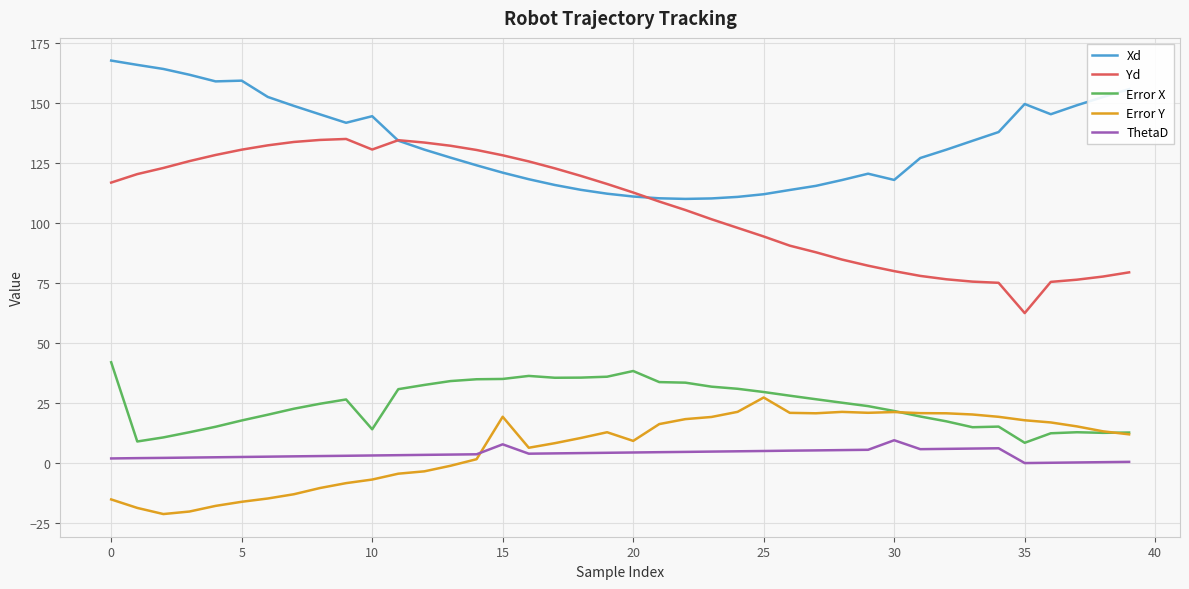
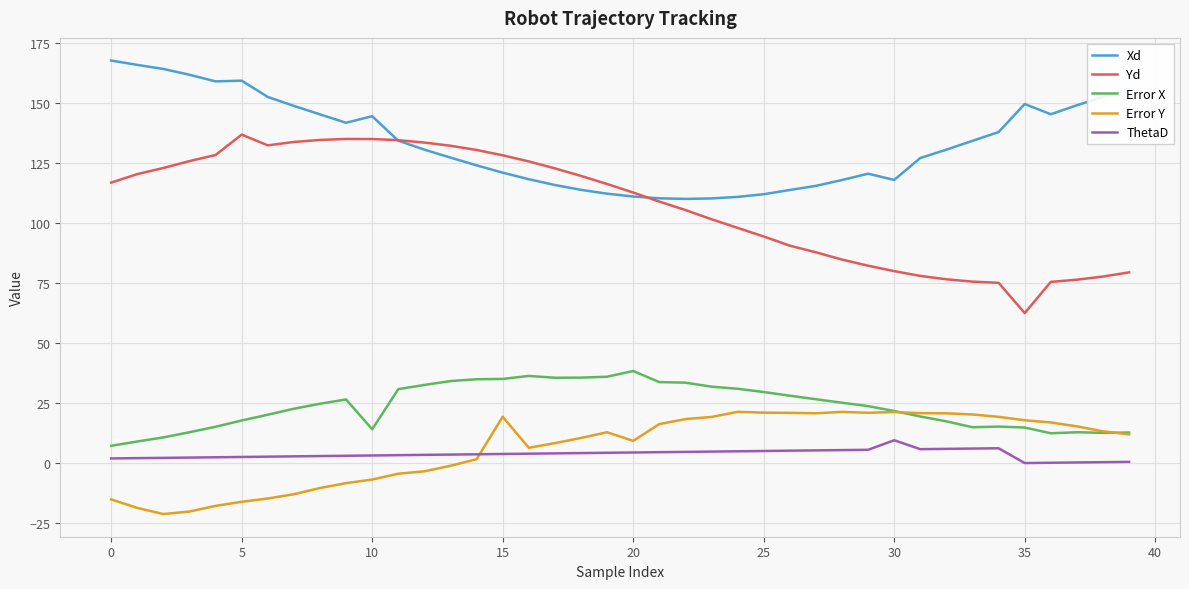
  {
    "Xd": {
      "0": 168,
      "5": 159,
      "10": 144,
      "15": 121,
      "20": 111,
      "25": 112,
      "30": 118,
      "35": 149
    },
    "Yd": {
      "0": 117,
-     "5": 130,
-     "10": 131,
+     "5": 137,
+     "10": 135,
      "15": 128,
      "20": 113,
      "25": 94,
      "30": 80,
      "35": 62
    },
    "Error X": {
-     "0": 42,
+     "0": 7,
      "5": 18,
      "10": 14,
      "15": 35,
      "20": 38,
      "25": 30,
-     "35": 8
+     "35": 15
    },
    "Error Y": {
      "0": -15,
      "5": -16,
      "10": -7,
      "15": 19,
      "20": 9,
-     "25": 27,
+     "25": 21,
      "35": 18
    },
    "ThetaD": {
      "0": 2,
      "5": 3,
      "10": 3,
-     "15": 8,
+     "15": 4,
      "20": 4,
      "25": 5,
      "30": 10,
      "35": 0
    }
  }
